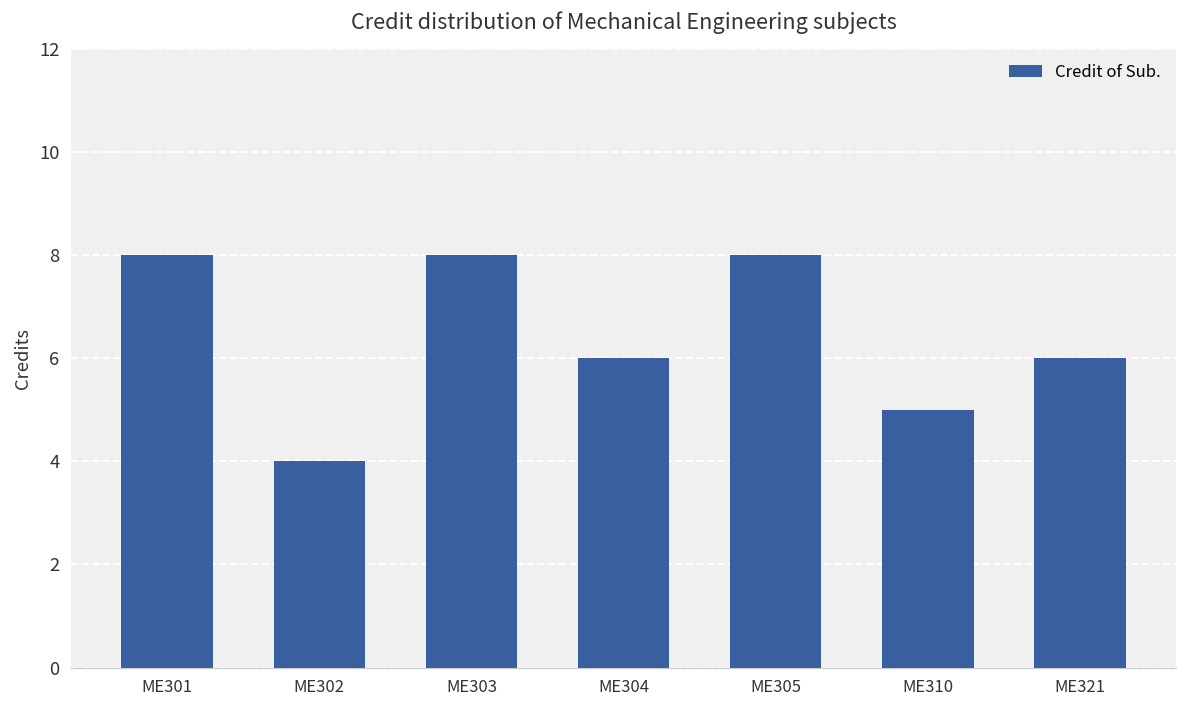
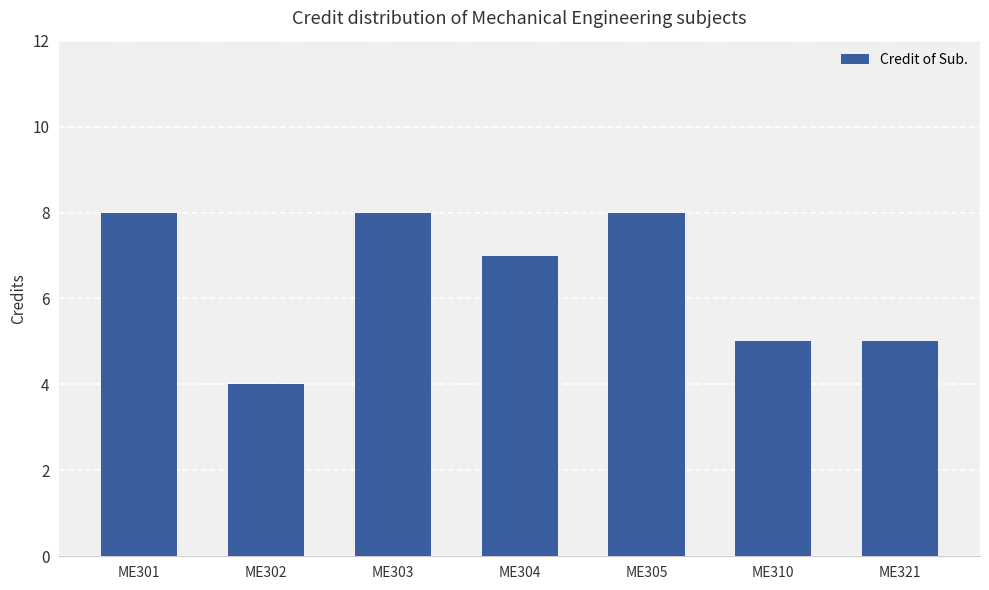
  {
    "ME301": 8,
    "ME302": 4,
    "ME303": 8,
-   "ME304": 6,
+   "ME304": 7,
    "ME305": 8,
    "ME310": 5,
-   "ME321": 6
+   "ME321": 5
  }
